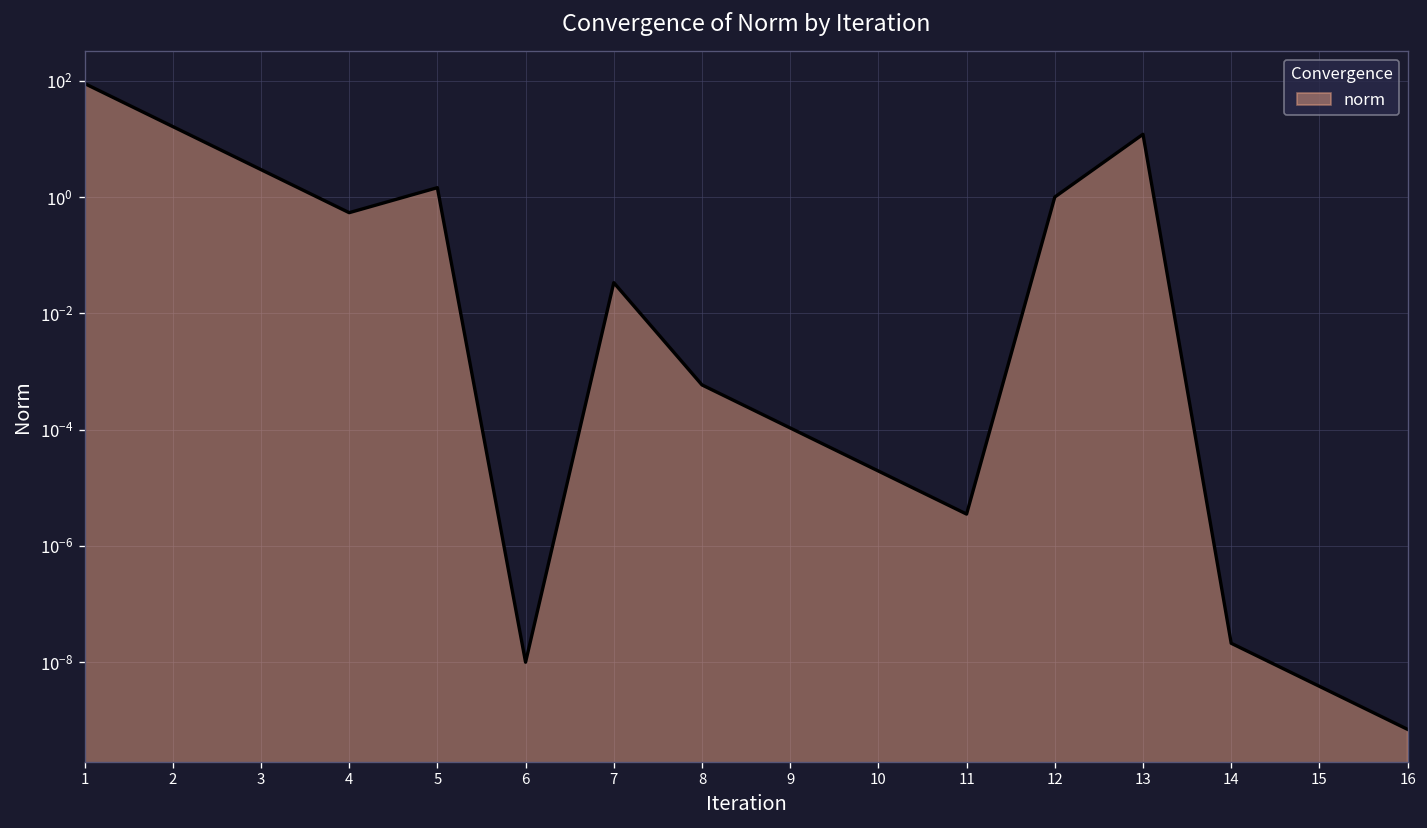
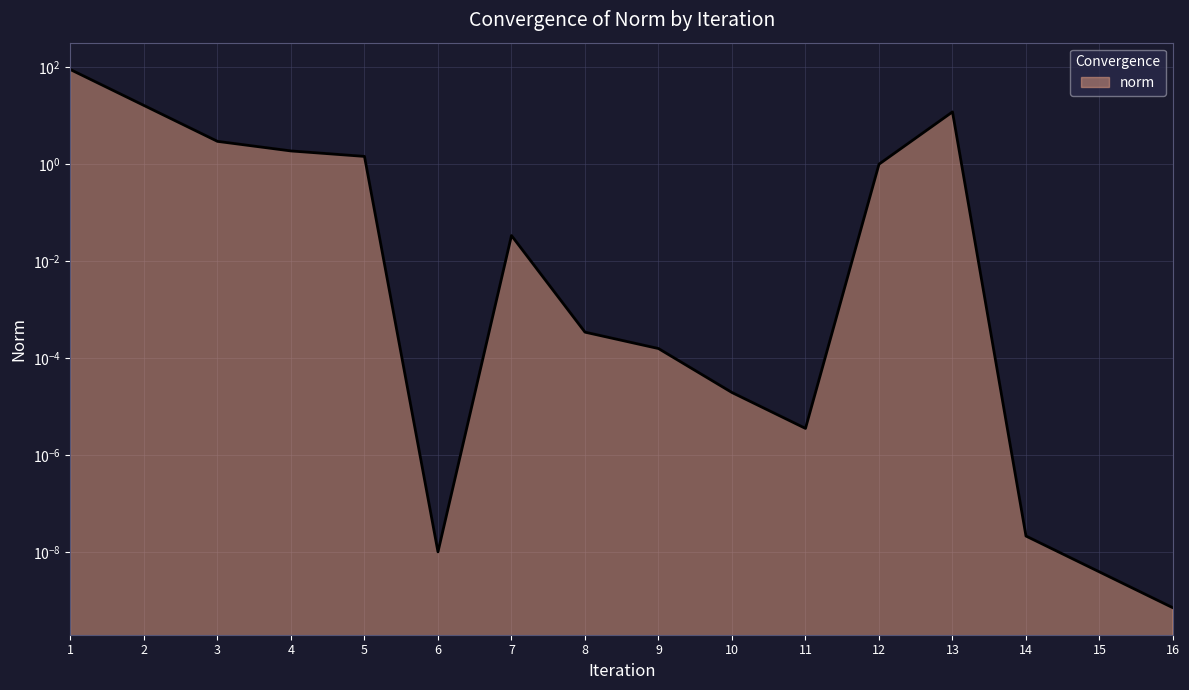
  {
    "1": 90,
    "2": 16,
    "3": 3,
-   "4": 0.5,
+   "4": 1.9,
    "5": 1.4,
    "6": 0.000000010,
    "7": 0.03,
-   "8": 0.0006,
-   "9": 0.00011,
+   "8": 0.0003,
+   "9": 0.00016,
    "10": 0.00002,
    "11": 0.000004,
    "12": 1.0,
    "13": 12,
    "14": 0.00000002,
    "15": 0.000000004,
    "16": 0.0000000007
  }
